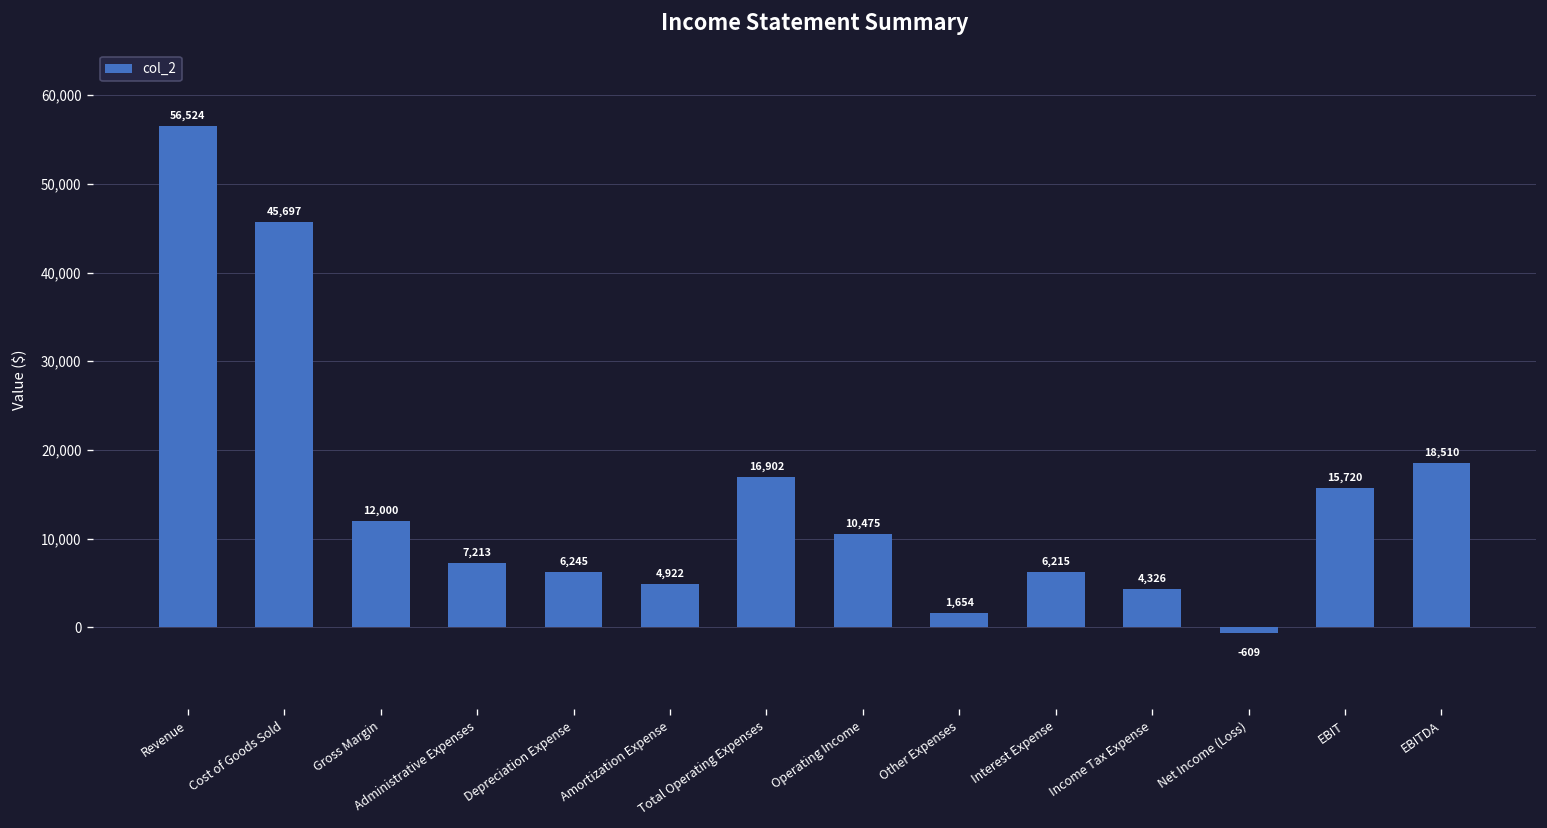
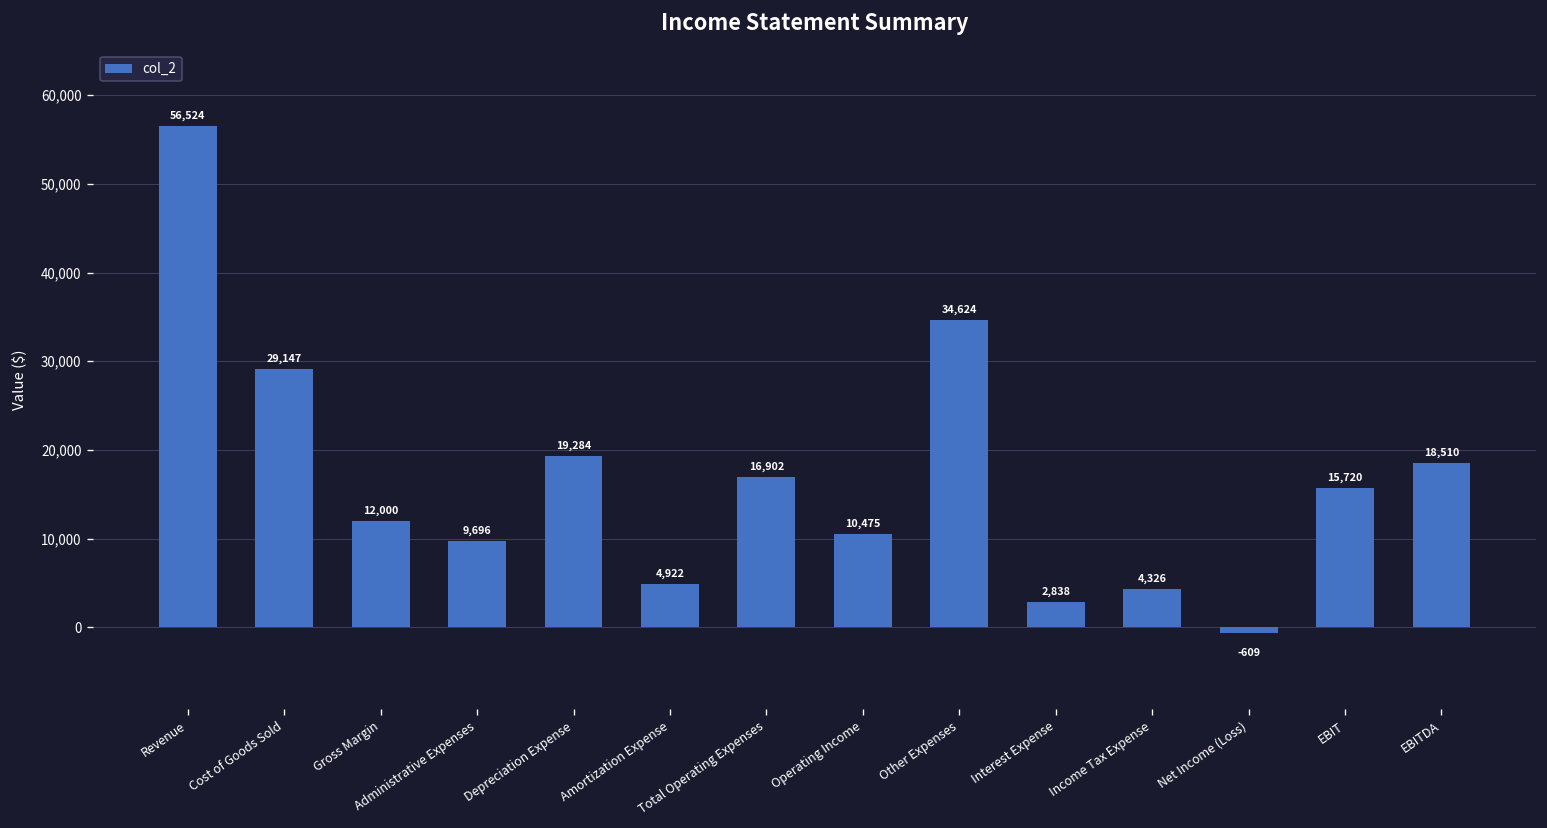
  {
    "Revenue": "56,524",
-   "Cost of Goods Sold": "45,697",
+   "Cost of Goods Sold": "29,147",
    "Gross Margin": "12,000",
-   "Administrative Expenses": "7,213",
-   "Depreciation Expense": "6,245",
+   "Administrative Expenses": "9,696",
+   "Depreciation Expense": "19,284",
    "Amortization Expense": "4,922",
    "Total Operating Expenses": "16,902",
    "Operating Income": "10,475",
-   "Other Expenses": "1,654",
-   "Interest Expense": "6,215",
+   "Other Expenses": "34,624",
+   "Interest Expense": "2,838",
    "Income Tax Expense": "4,326",
    "Net Income (Loss)": "-609",
    "EBIT": "15,720",
    "EBITDA": "18,510"
  }
